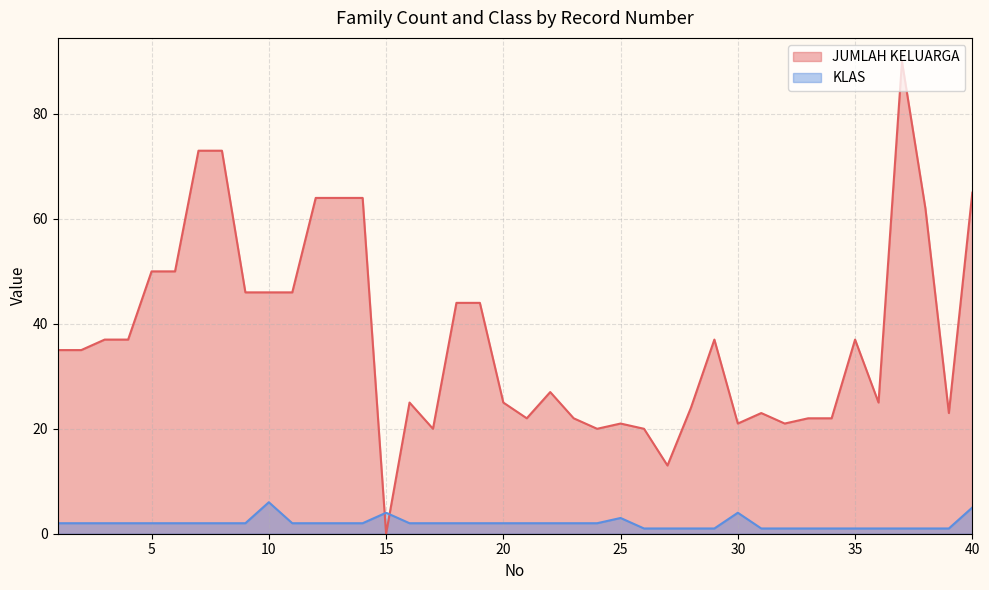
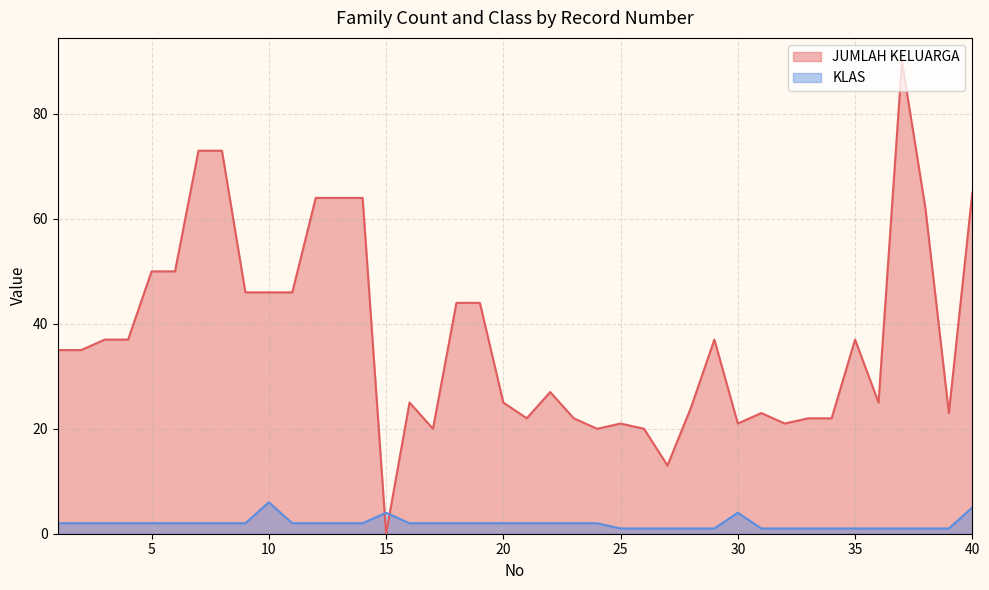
  {
    "JUMLAH KELUARGA": {
      "5": 50,
      "10": 46,
      "15": 0,
      "20": 25,
      "25": 21,
      "30": 21,
      "35": 37,
      "40": 65
    },
    "KLAS": {
      "5": 2,
      "10": 6,
      "15": 4,
      "20": 2,
-     "25": 3,
+     "25": 1,
      "30": 4,
      "35": 1,
      "40": 5
    }
  }
